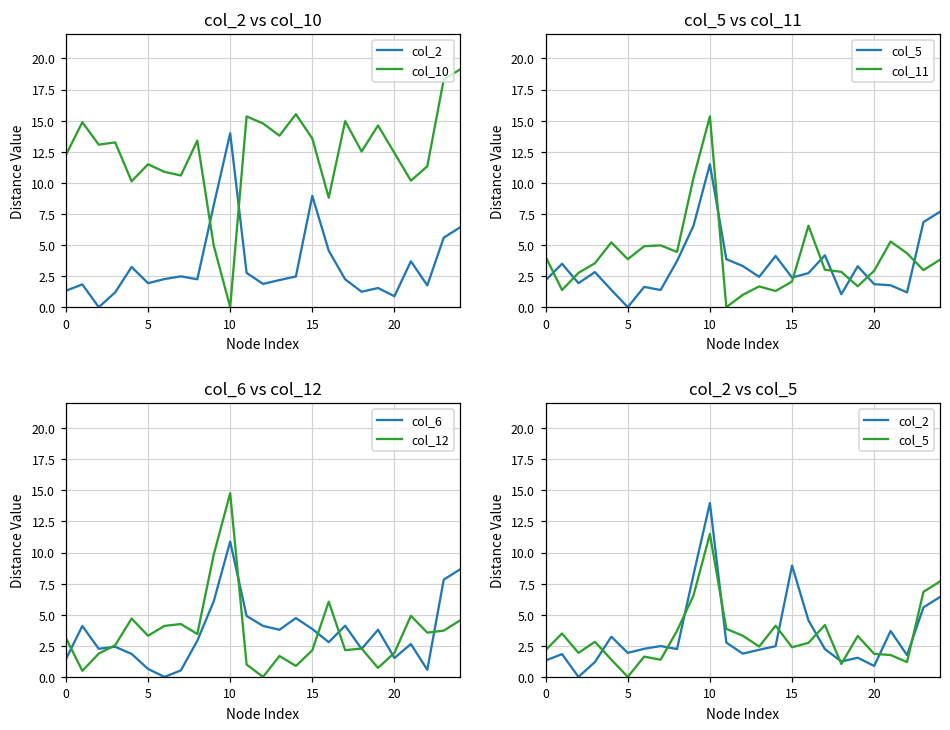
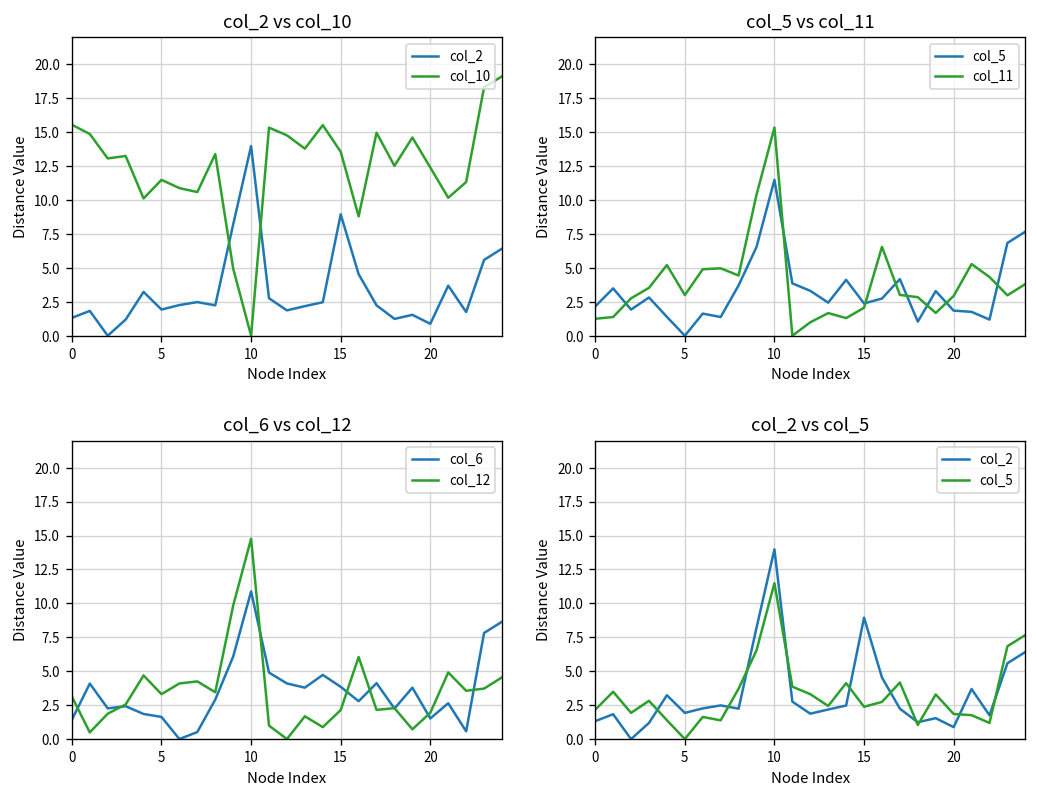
  {
    "col_2 vs col_10": {
      "col_2": {
        "0": 1.3,
        "5": 1.9,
        "10": 14.0,
        "15": 9.0,
        "20": 0.9
      },
      "col_10": {
-       "0": 12.2,
+       "0": 15.6,
        "5": 11.5,
        "10": 0.0,
        "15": 13.6,
        "20": 12.4
      }
    },
    "col_5 vs col_11": {
      "col_11": {
-       "0": 4.1,
-       "5": 3.9,
+       "0": 1.3,
+       "5": 3.0,
        "10": 15.3,
        "15": 2.1,
        "20": 2.9
      }
    },
    "col_6 vs col_12": {
      "col_6": {
        "0": 1.4,
-       "5": 0.6,
+       "5": 1.6,
        "10": 10.9,
        "15": 3.9,
        "20": 1.5
      },
      "col_12": {
        "0": 3.1,
        "5": 3.3,
        "10": 14.8,
        "15": 2.1,
        "20": 1.9
      }
    },
    "col_2 vs col_5": {
      "col_2": {
        "0": 1.3,
        "5": 1.9,
        "10": 14.0,
        "15": 9.0,
        "20": 0.9
      },
      "col_5": {
        "0": 2.2,
        "5": 0.0,
        "10": 11.5,
        "15": 2.4,
        "20": 1.9
      }
    }
  }
